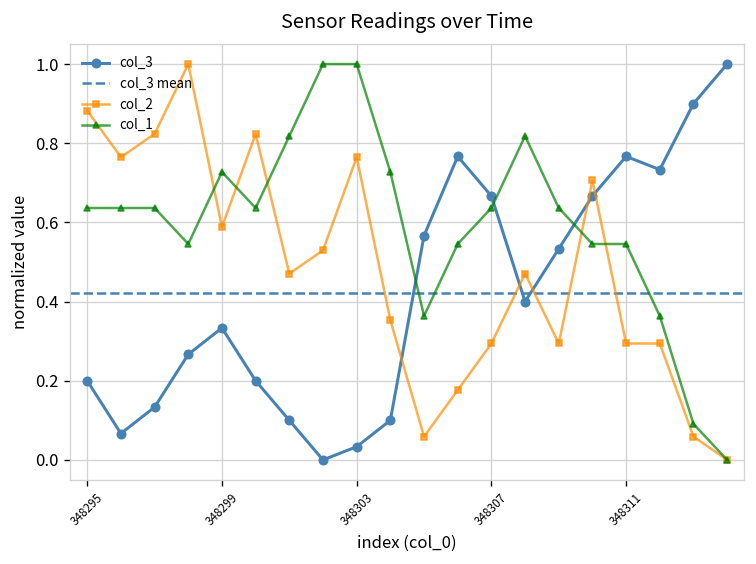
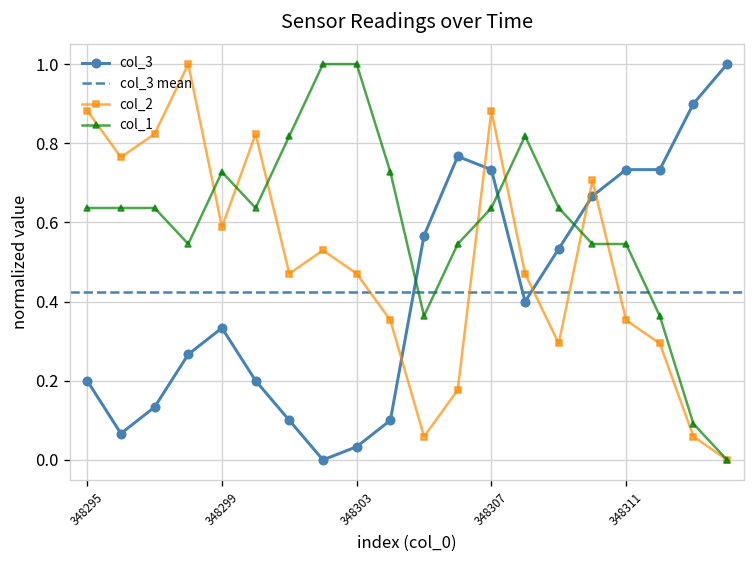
  {
    "col_3": {
      "348295": 0.20,
      "348299": 0.33,
      "348303": 0.03,
-     "348307": 0.67,
-     "348311": 0.77
+     "348307": 0.73,
+     "348311": 0.73
    },
    "col_2": {
      "348295": 0.88,
      "348299": 0.59,
-     "348303": 0.76,
-     "348307": 0.29,
-     "348311": 0.29
+     "348303": 0.47,
+     "348307": 0.88,
+     "348311": 0.35
    },
    "col_1": {
      "348295": 0.64,
      "348299": 0.73,
      "348303": 1.00,
      "348307": 0.64,
      "348311": 0.55
    }
  }
